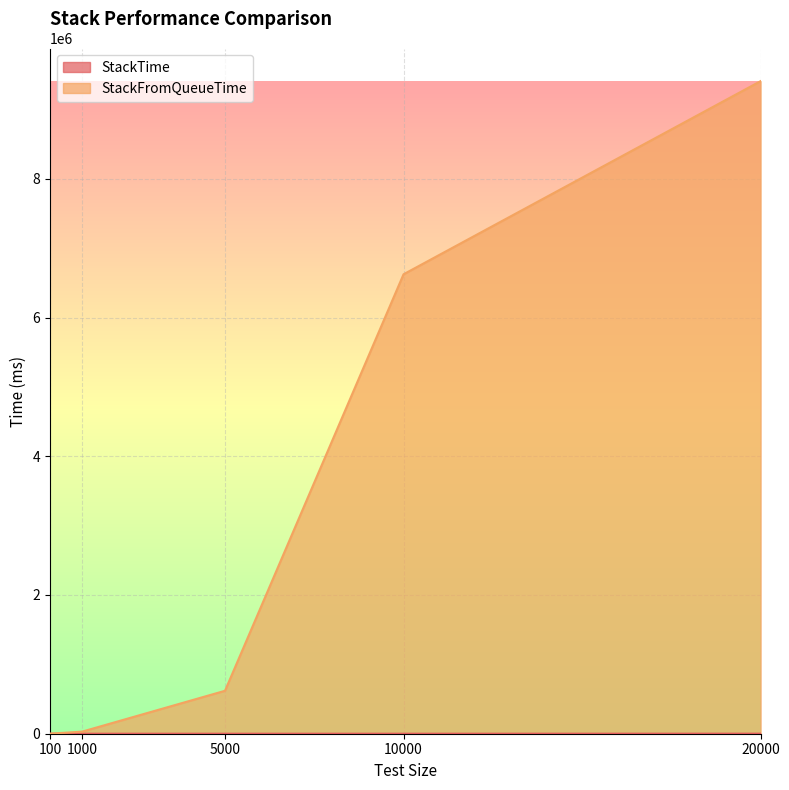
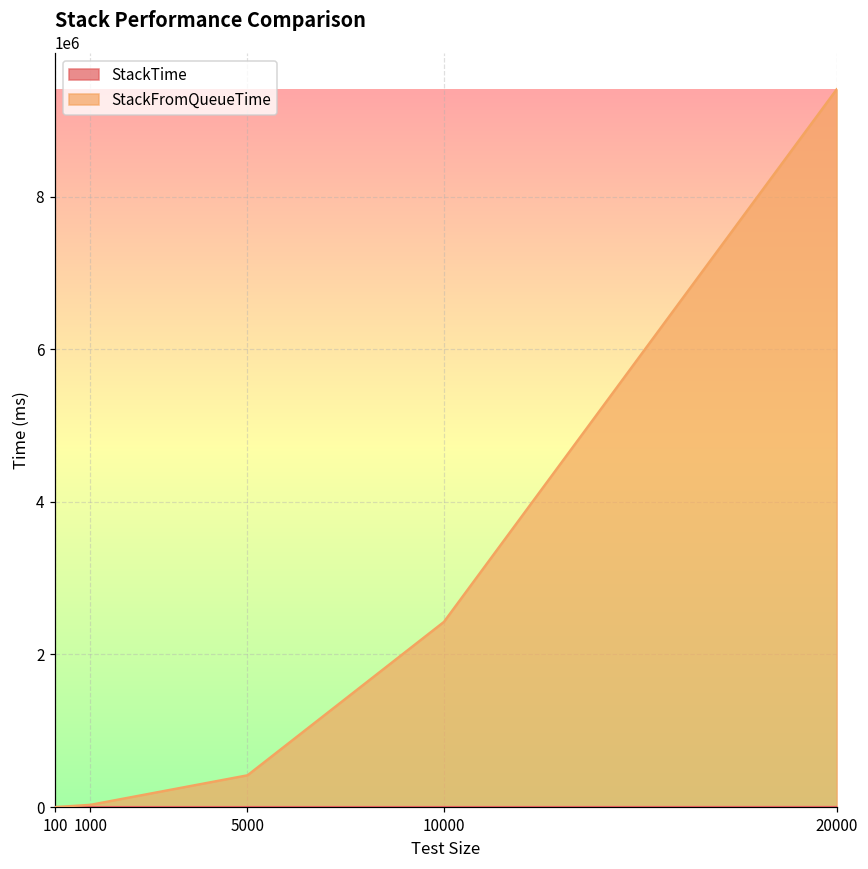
  {
    "StackTime": {
      "5000": 0,
      "10000": 0,
      "20000": 0
    },
    "StackFromQueueTime": {
-     "5000": 600000,
-     "10000": 6600000,
+     "5000": 400000,
+     "10000": 2400000,
      "20000": 9400000
    }
  }
